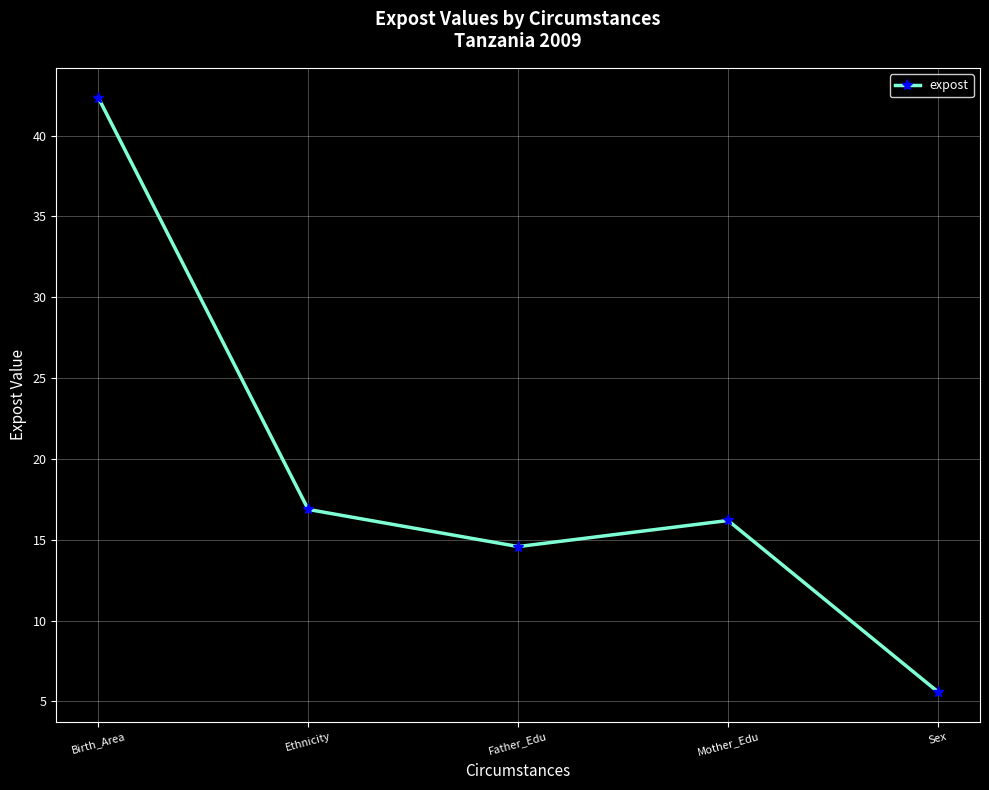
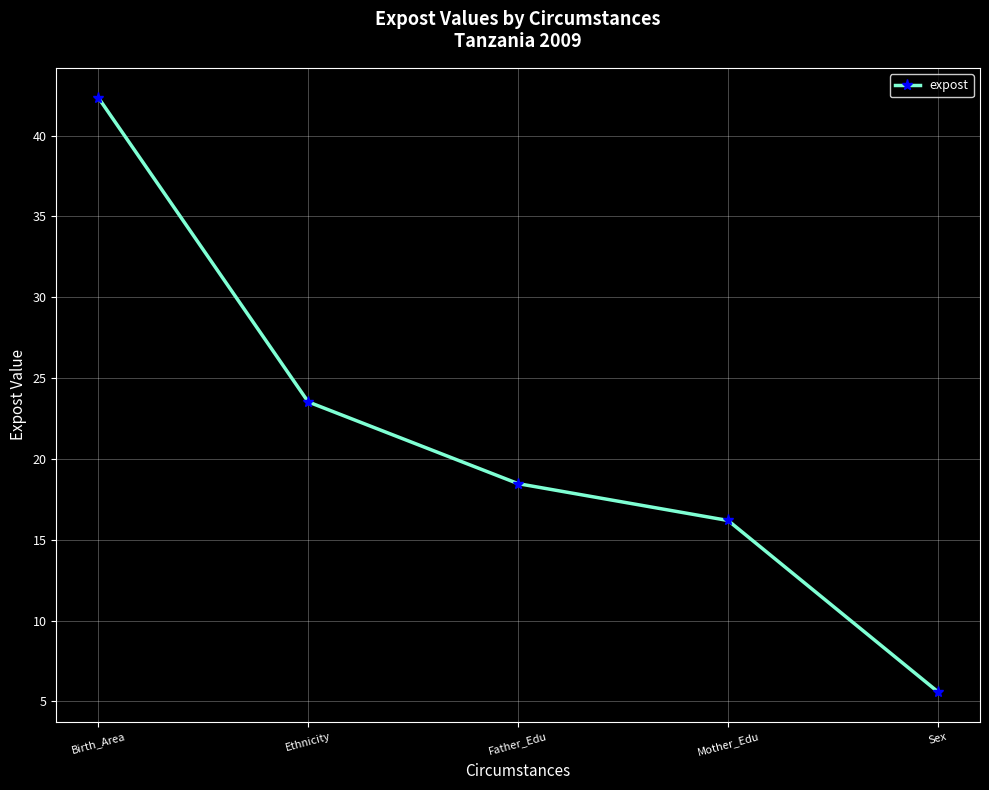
  {
    "Birth_Area": 42.4,
-   "Ethnicity": 16.9,
-   "Father_Edu": 14.6,
+   "Ethnicity": 23.5,
+   "Father_Edu": 18.5,
    "Mother_Edu": 16.2,
    "Sex": 5.6
  }
